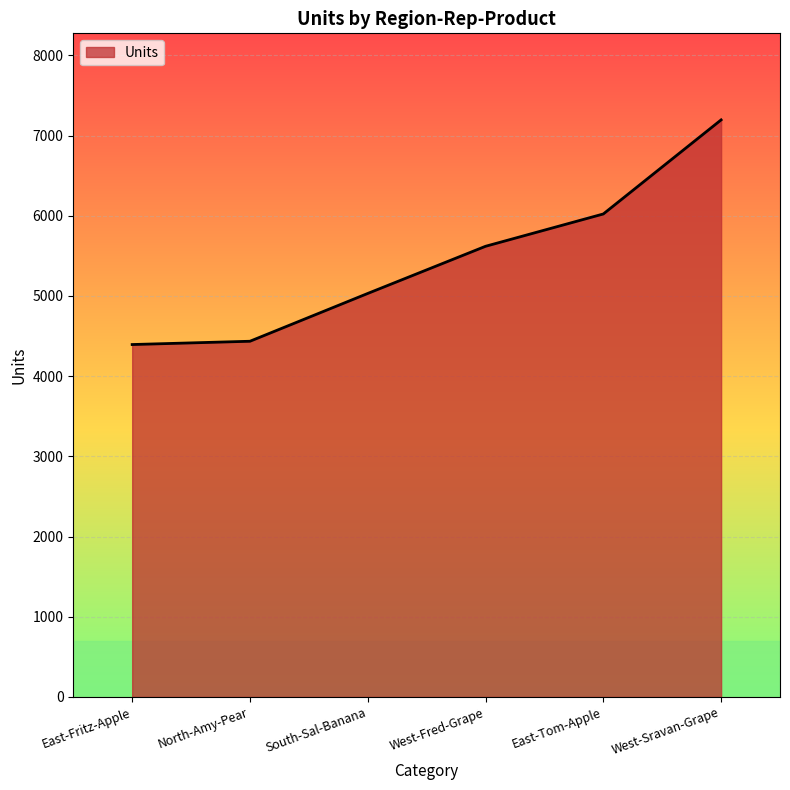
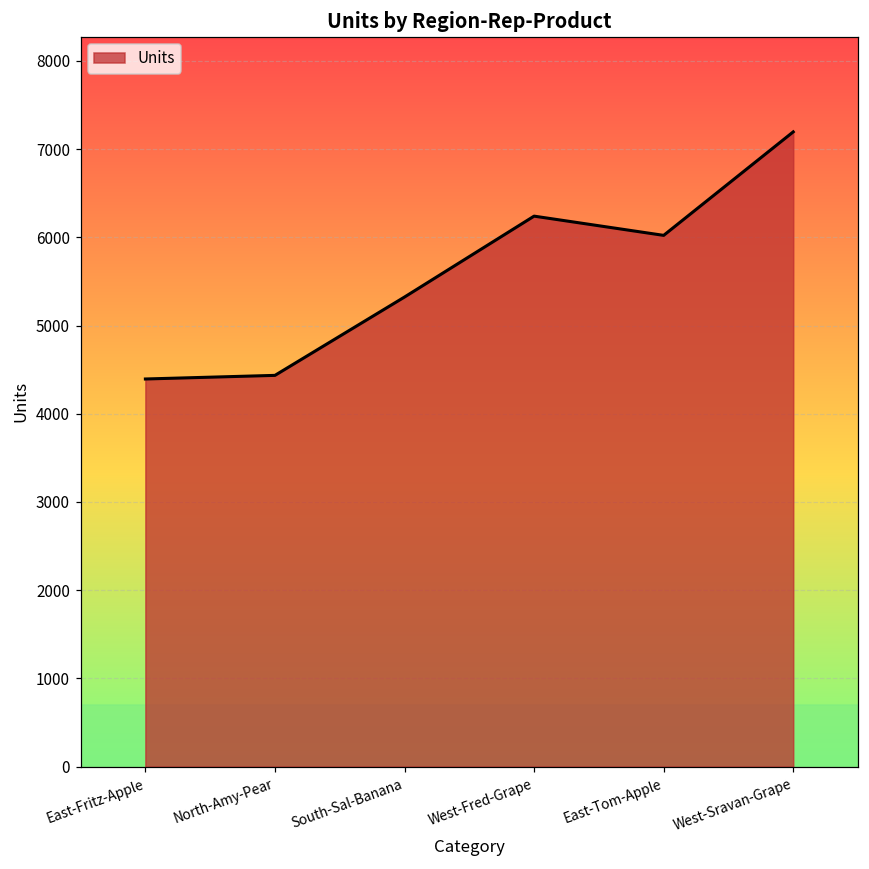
  {
    "East-Fritz-Apple": 4400,
    "North-Amy-Pear": 4400,
-   "South-Sal-Banana": 5000,
-   "West-Fred-Grape": 5600,
+   "South-Sal-Banana": 5300,
+   "West-Fred-Grape": 6200,
    "East-Tom-Apple": 6000,
    "West-Sravan-Grape": 7200
  }
